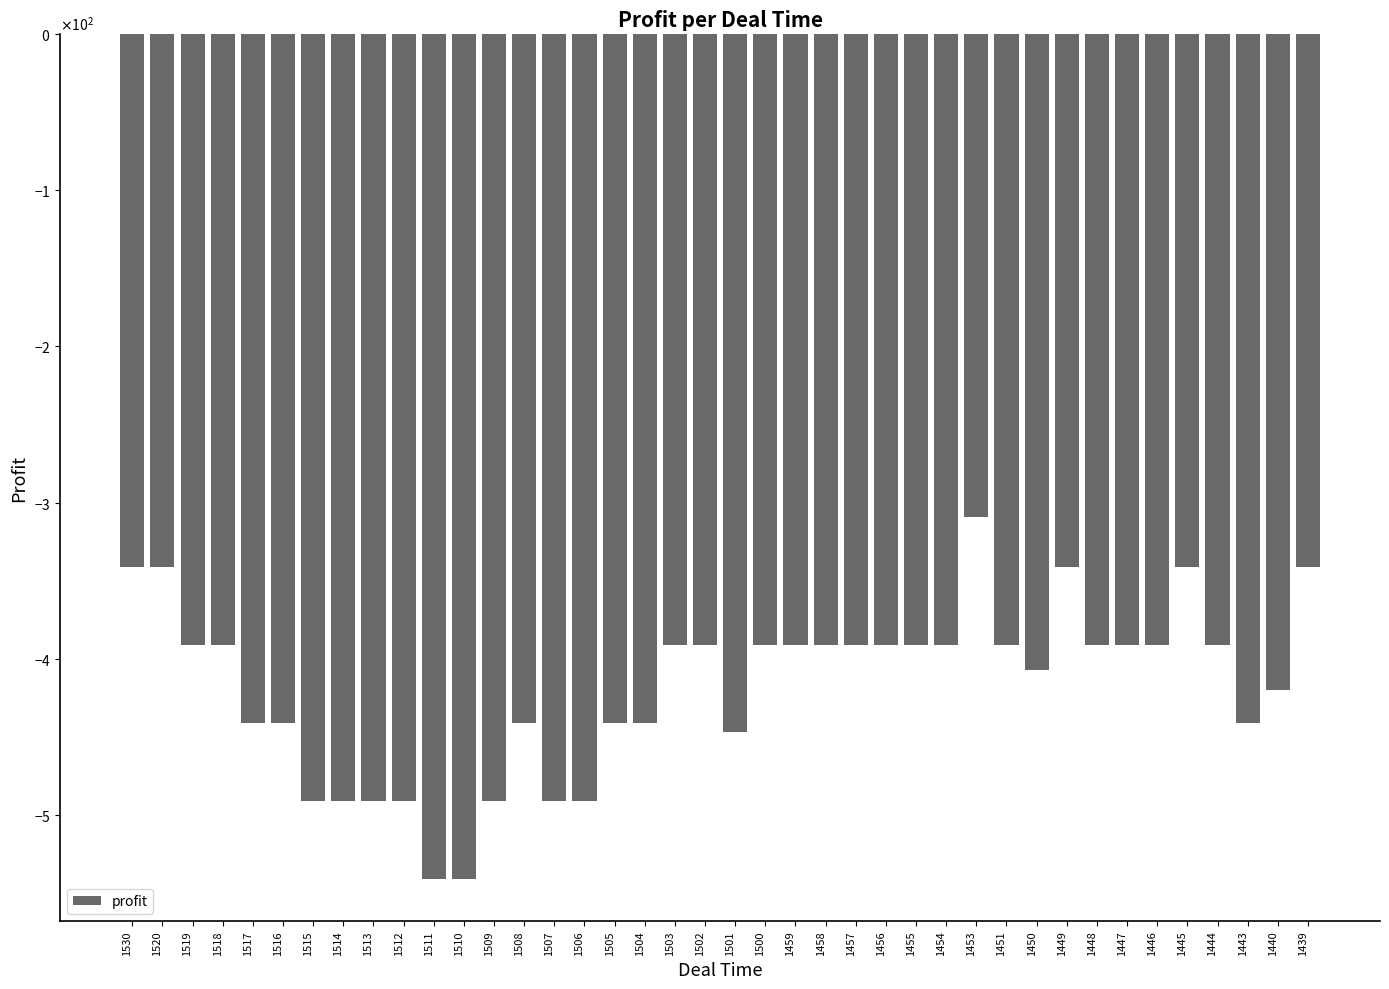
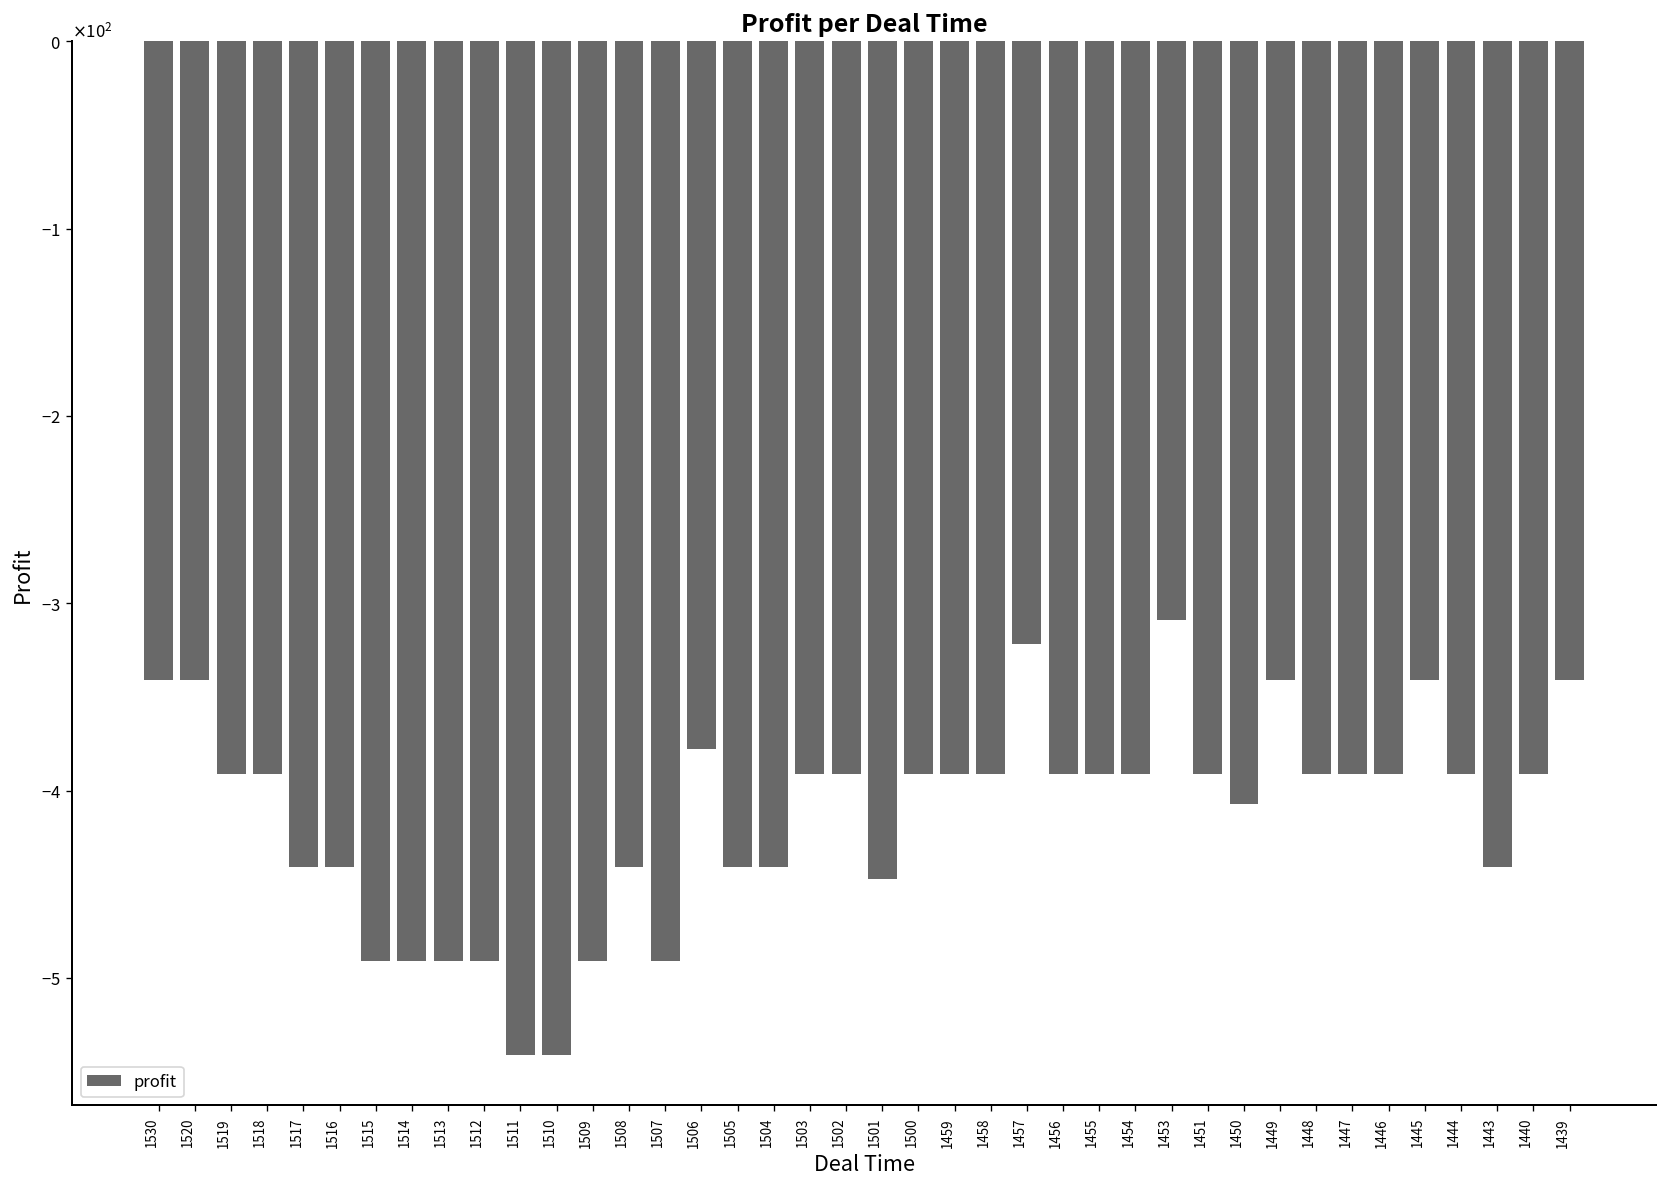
  {
    "1530": -341,
    "1520": -341,
    "1519": -391,
    "1518": -391,
    "1517": -441,
    "1516": -441,
    "1515": -491,
    "1514": -491,
    "1513": -491,
    "1512": -491,
    "1511": -541,
    "1510": -541,
    "1509": -491,
    "1508": -441,
    "1507": -491,
-   "1506": -491,
+   "1506": -378,
    "1505": -441,
    "1504": -441,
    "1503": -391,
    "1502": -391,
    "1501": -447,
    "1500": -391,
    "1459": -391,
    "1458": -391,
-   "1457": -391,
+   "1457": -322,
    "1456": -391,
    "1455": -391,
    "1454": -391,
    "1453": -309,
    "1451": -391,
    "1450": -407,
    "1449": -341,
    "1448": -391,
    "1447": -391,
    "1446": -391,
    "1445": -341,
    "1444": -391,
    "1443": -441,
-   "1440": -420,
+   "1440": -391,
    "1439": -341
  }
